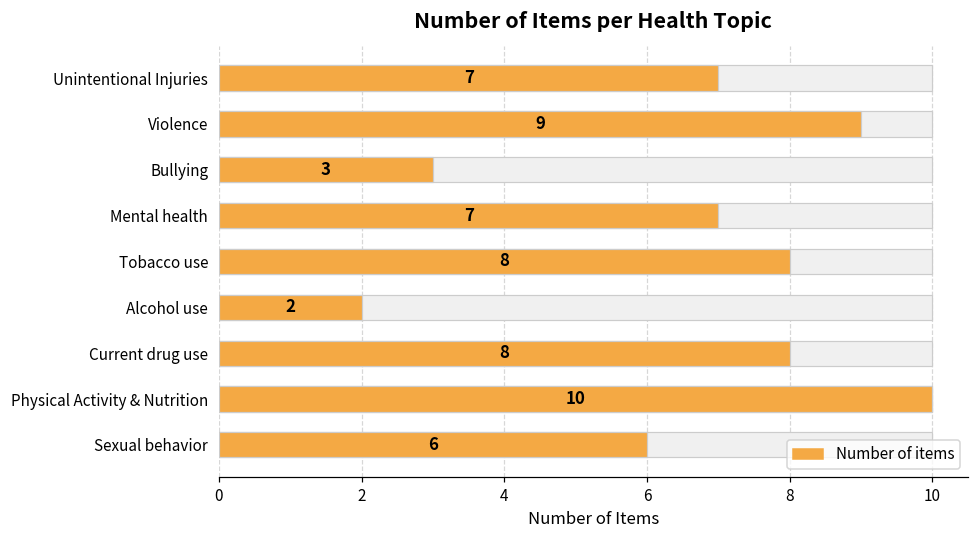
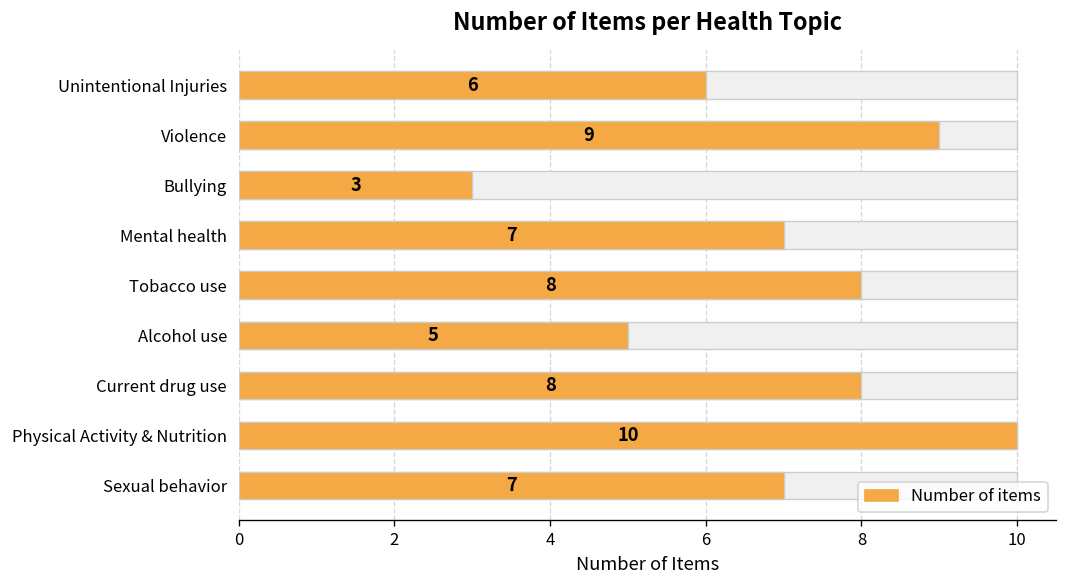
  {
    "Number of items": {
-     "Unintentional Injuries": 7,
-     "Alcohol use": 2,
+     "Unintentional Injuries": 6,
+     "Alcohol use": 5,
      "Physical Activity & Nutrition": 10,
-     "Sexual behavior": 6
+     "Sexual behavior": 7
    }
  }
